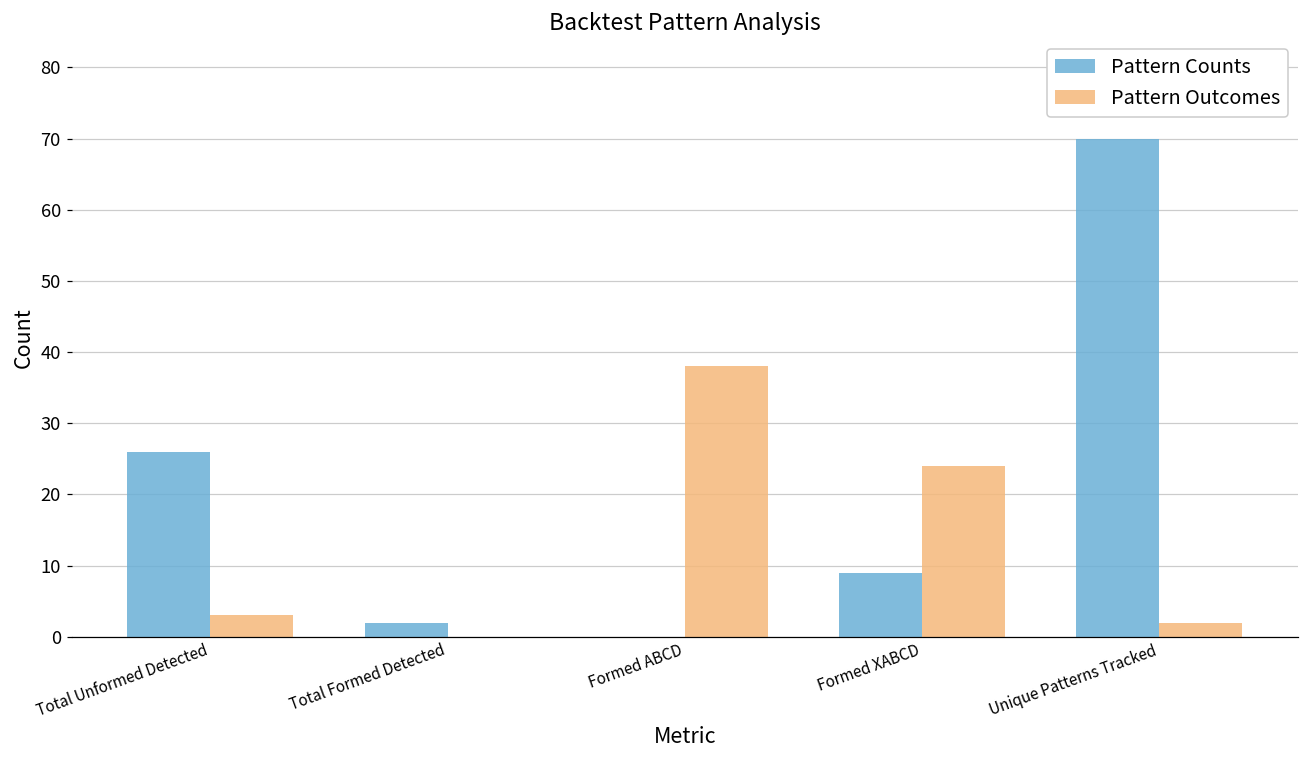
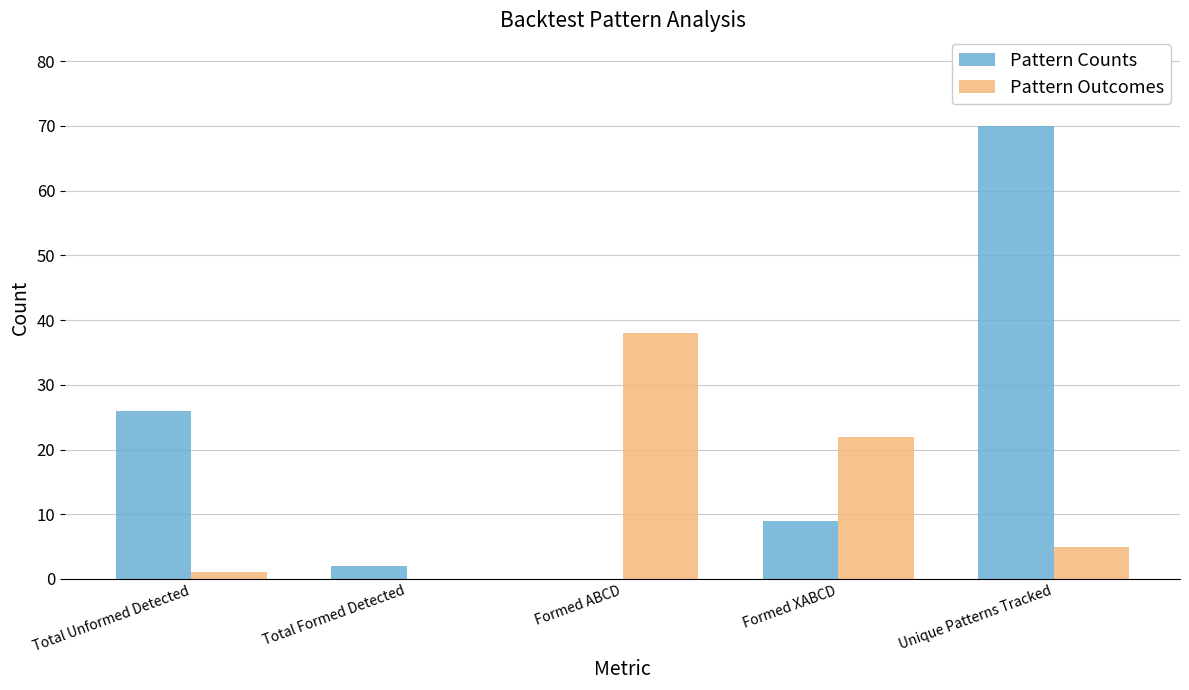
  {
    "Pattern Counts": {
      "Total Unformed Detected": 26,
      "Total Formed Detected": 2,
      "Formed ABCD": 0,
      "Formed XABCD": 9,
      "Unique Patterns Tracked": 70
    },
    "Pattern Outcomes": {
-     "Total Unformed Detected": 3,
+     "Total Unformed Detected": 1,
      "Total Formed Detected": 0,
      "Formed ABCD": 38,
-     "Formed XABCD": 24,
-     "Unique Patterns Tracked": 2
+     "Formed XABCD": 22,
+     "Unique Patterns Tracked": 5
    }
  }
